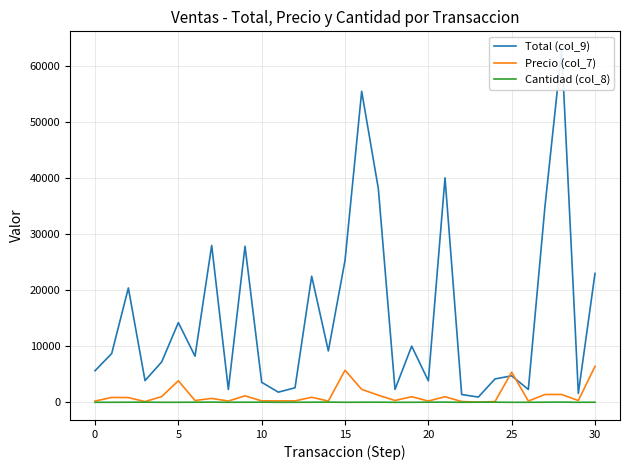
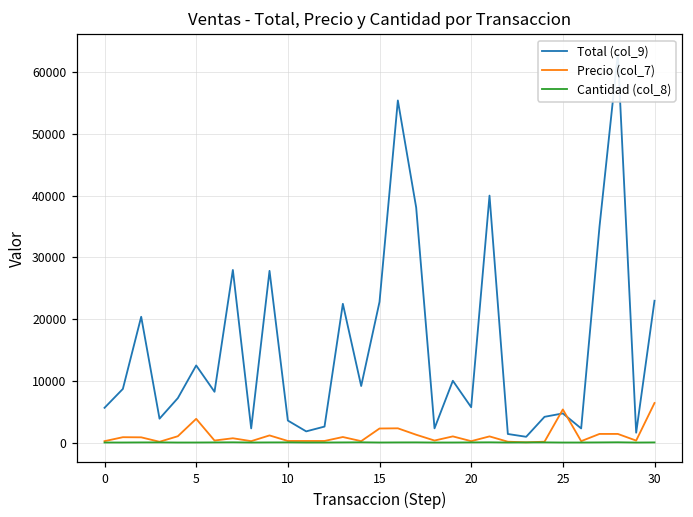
  {
    "Total (col_9)": {
      "0": 6000,
-     "5": 14000,
+     "5": 12000,
      "10": 4000,
-     "15": 25000,
-     "20": 4000,
+     "15": 23000,
+     "20": 6000,
      "25": 5000,
      "30": 23000
    },
    "Precio (col_7)": {
      "5": 4000,
-     "15": 6000,
+     "15": 2000,
      "25": 5000,
      "30": 6000
    },
    "Cantidad (col_8)": {
      "5": 0,
      "15": 0,
      "25": 0,
      "30": 0
    }
  }
